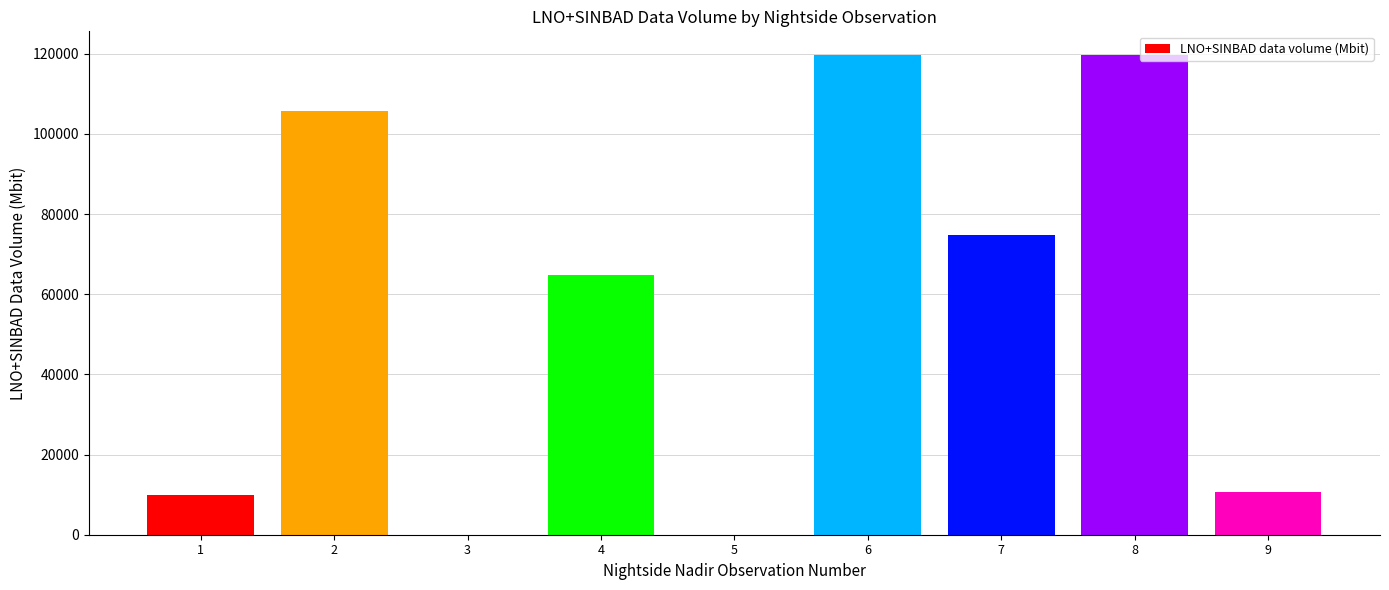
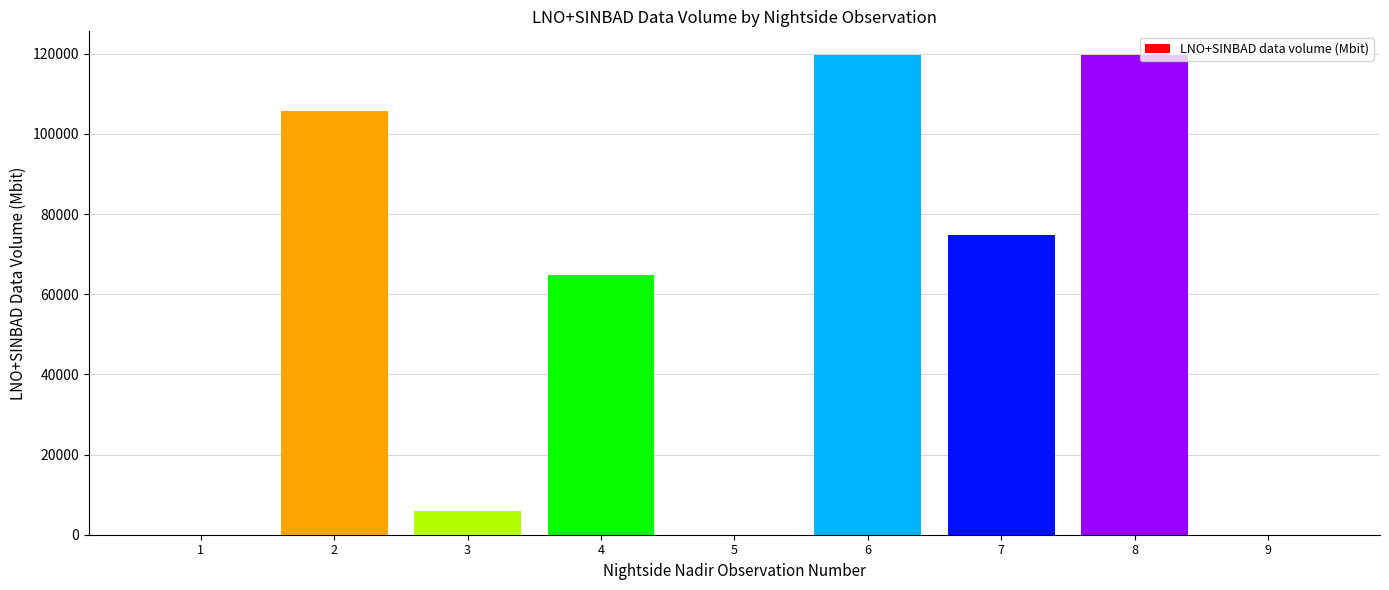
  {
-   "1": 10000,
+   "1": 0,
    "2": 106000,
-   "3": 0,
+   "3": 6000,
    "4": 65000,
    "5": 0,
    "6": 120000,
    "7": 75000,
    "8": 120000,
-   "9": 11000
+   "9": 0
  }
